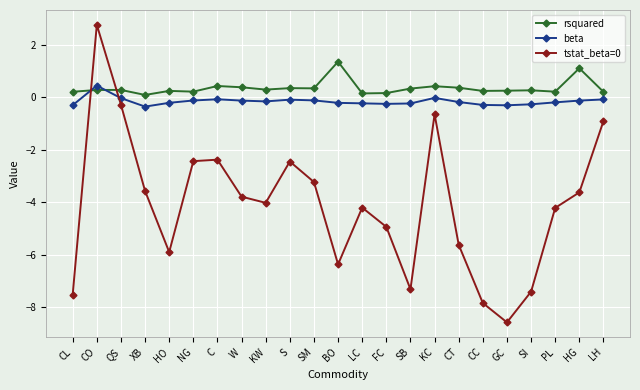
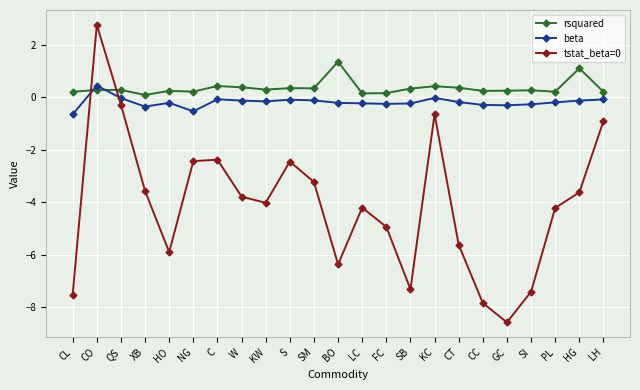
  {
    "rsquared": {
      "CL": 0.2,
      "CO": 0.3,
      "QS": 0.3,
      "XB": 0.1,
      "HO": 0.2,
      "NG": 0.2,
      "C": 0.4,
      "W": 0.4,
      "KW": 0.3,
      "S": 0.4,
      "SM": 0.3,
      "BO": 1.4,
      "LC": 0.1,
      "FC": 0.2,
      "SB": 0.3,
      "KC": 0.4,
      "CT": 0.4,
      "CC": 0.2,
      "GC": 0.3,
      "SI": 0.3,
      "PL": 0.2,
      "HG": 1.1,
      "LH": 0.2
    },
    "beta": {
-     "CL": -0.3,
+     "CL": -0.6,
      "CO": 0.4,
      "QS": 0.0,
      "XB": -0.4,
      "HO": -0.2,
-     "NG": -0.1,
+     "NG": -0.5,
      "C": -0.1,
      "W": -0.1,
      "KW": -0.2,
      "S": -0.1,
      "SM": -0.1,
      "BO": -0.2,
      "LC": -0.2,
      "FC": -0.2,
      "SB": -0.2,
      "KC": 0.0,
      "CT": -0.2,
      "CC": -0.3,
      "GC": -0.3,
      "SI": -0.3,
      "PL": -0.2,
      "HG": -0.1,
      "LH": -0.1
    },
    "tstat_beta=0": {
      "CL": -7.5,
      "CO": 2.8,
      "QS": -0.3,
      "XB": -3.6,
      "HO": -5.9,
      "NG": -2.4,
      "C": -2.4,
      "W": -3.8,
      "KW": -4.0,
      "S": -2.4,
      "SM": -3.2,
      "BO": -6.4,
      "LC": -4.2,
      "FC": -4.9,
      "SB": -7.3,
      "KC": -0.6,
      "CT": -5.6,
      "CC": -7.8,
      "GC": -8.6,
      "SI": -7.4,
      "PL": -4.2,
      "HG": -3.6,
      "LH": -0.9
    }
  }
